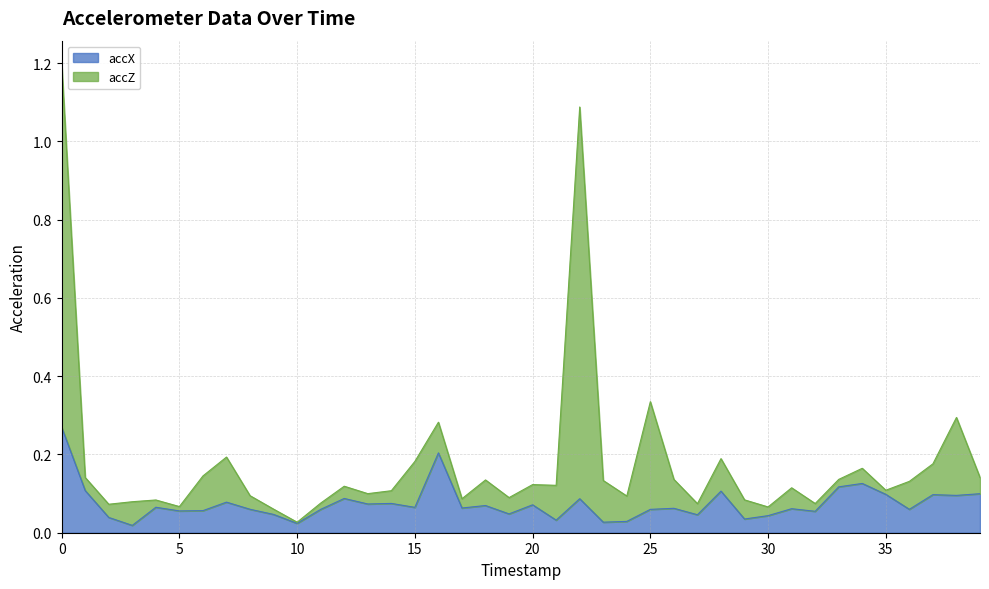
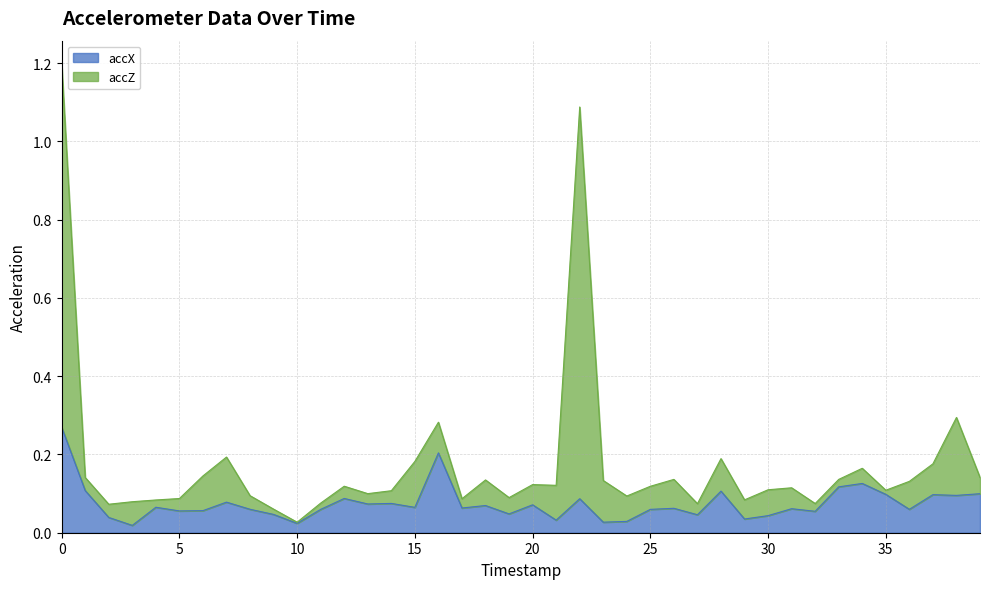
  {
    "accX": {
      "0": 0.27,
      "5": 0.06,
      "15": 0.06,
      "20": 0.07,
      "25": 0.06,
      "30": 0.04,
      "35": 0.10
    },
    "accZ": {
      "0": 0.93,
-     "5": 0.01,
+     "5": 0.03,
      "15": 0.12,
      "20": 0.05,
-     "25": 0.28,
-     "30": 0.02,
+     "25": 0.06,
+     "30": 0.07,
      "35": 0.01
    }
  }
